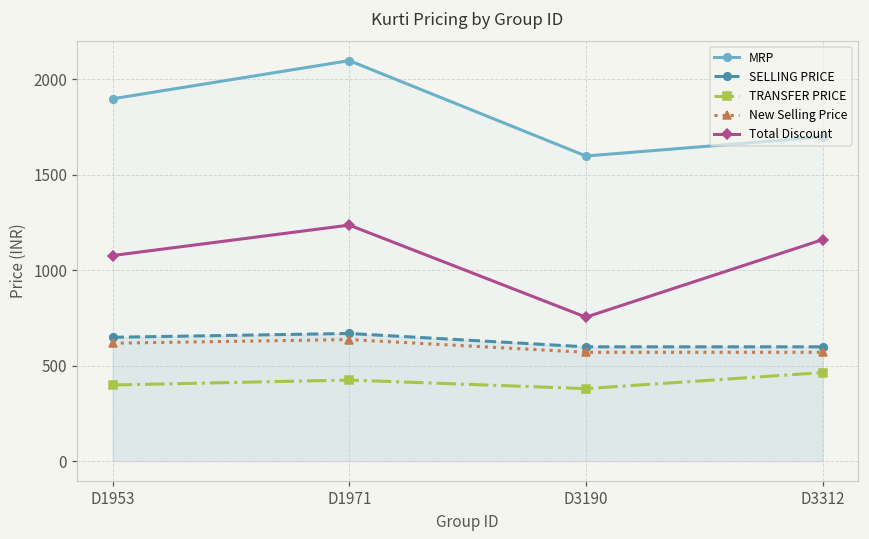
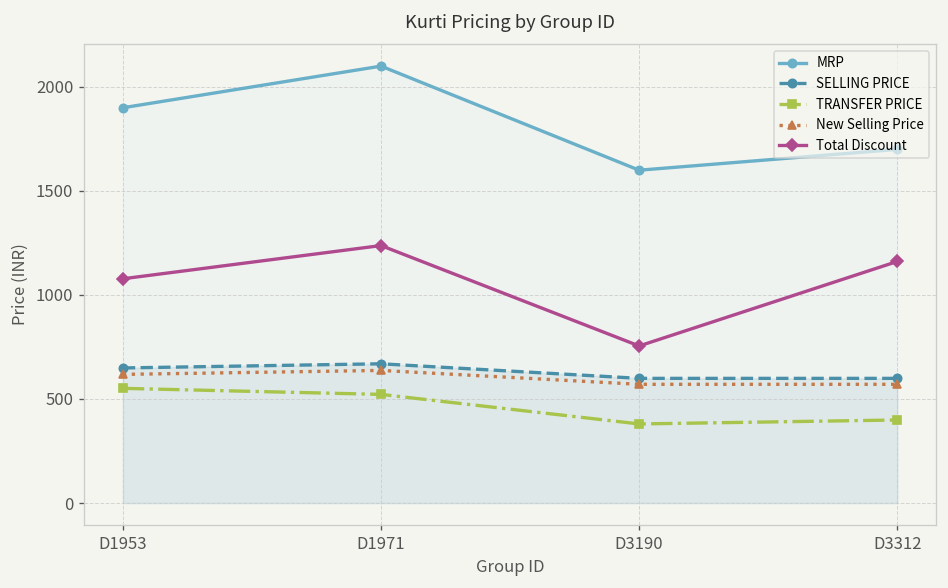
  {
    "TRANSFER PRICE": {
-     "D1953": 400,
-     "D1971": 430,
+     "D1953": 550,
+     "D1971": 520,
      "D3190": 380,
-     "D3312": 460
+     "D3312": 400
    },
    "New Selling Price": {
      "D1953": 620,
      "D1971": 640,
      "D3190": 570,
      "D3312": 570
    },
    "Total Discount": {
      "D1953": 1080,
      "D1971": 1240,
      "D3190": 750,
      "D3312": 1160
    }
  }
